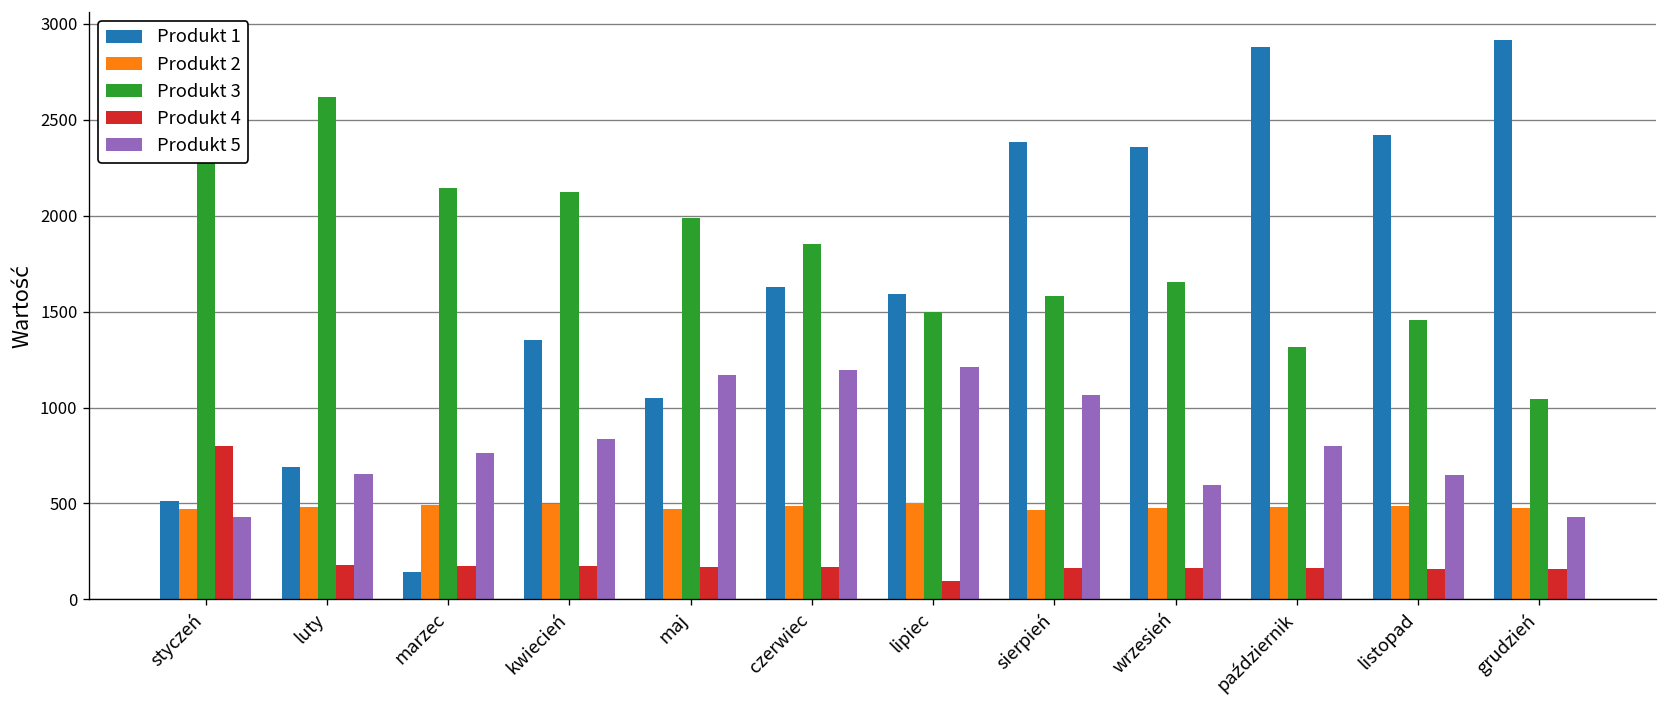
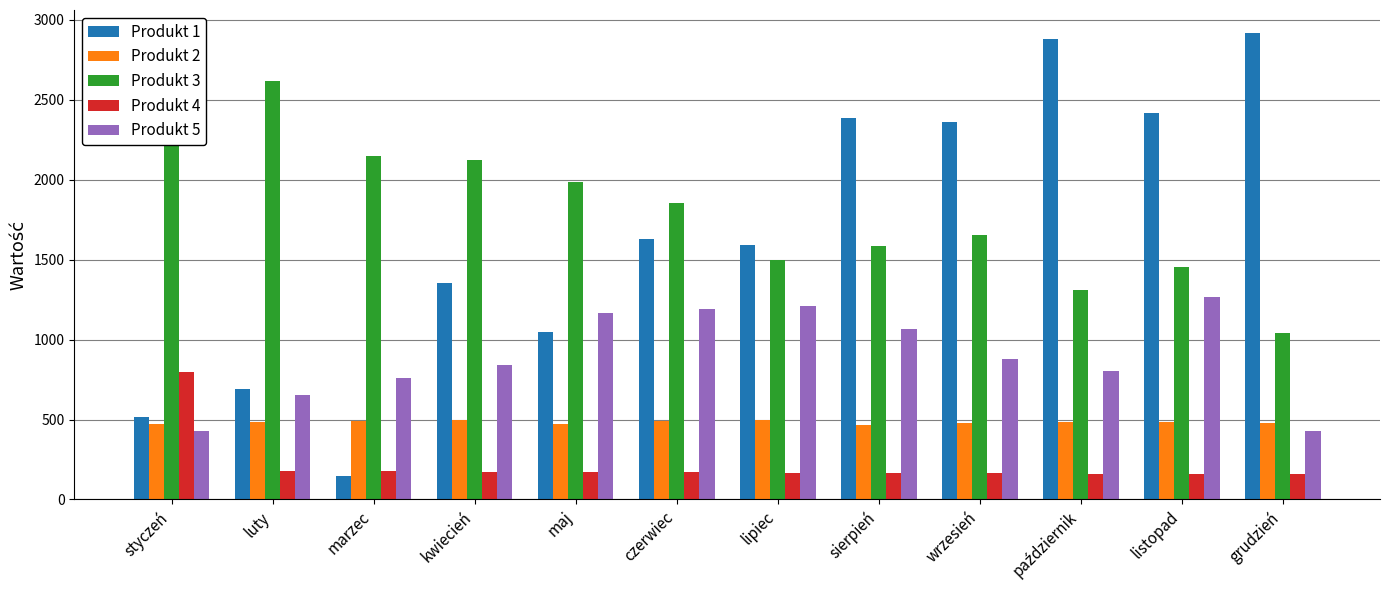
  {
    "Produkt 1": {
      "styczeń": 510,
      "luty": 690,
      "marzec": 140,
      "kwiecień": 1350,
      "maj": 1050,
      "czerwiec": 1630,
      "lipiec": 1590,
      "sierpień": 2390,
      "wrzesień": 2360,
      "październik": 2880,
      "listopad": 2420,
      "grudzień": 2920
    },
    "Produkt 2": {
      "styczeń": 470,
      "luty": 480,
      "marzec": 490,
      "kwiecień": 500,
      "maj": 470,
      "czerwiec": 490,
      "lipiec": 500,
      "sierpień": 470,
      "wrzesień": 480,
      "październik": 480,
      "listopad": 490,
      "grudzień": 480
    },
    "Produkt 3": {
      "luty": 2620,
      "marzec": 2150,
      "kwiecień": 2120,
      "maj": 1990,
      "czerwiec": 1850,
      "lipiec": 1500,
      "sierpień": 1580,
      "wrzesień": 1660,
      "październik": 1310,
      "listopad": 1460,
      "grudzień": 1040
    },
    "Produkt 4": {
      "styczeń": 800,
      "luty": 180,
      "marzec": 180,
      "kwiecień": 170,
      "maj": 170,
      "czerwiec": 170,
-     "lipiec": 100,
+     "lipiec": 170,
      "sierpień": 170,
      "wrzesień": 160,
      "październik": 160,
      "listopad": 160,
      "grudzień": 160
    },
    "Produkt 5": {
      "styczeń": 430,
      "luty": 650,
      "marzec": 760,
      "kwiecień": 840,
      "maj": 1170,
      "czerwiec": 1190,
      "lipiec": 1210,
      "sierpień": 1070,
-     "wrzesień": 600,
+     "wrzesień": 880,
      "październik": 800,
-     "listopad": 650,
+     "listopad": 1270,
      "grudzień": 430
    }
  }
